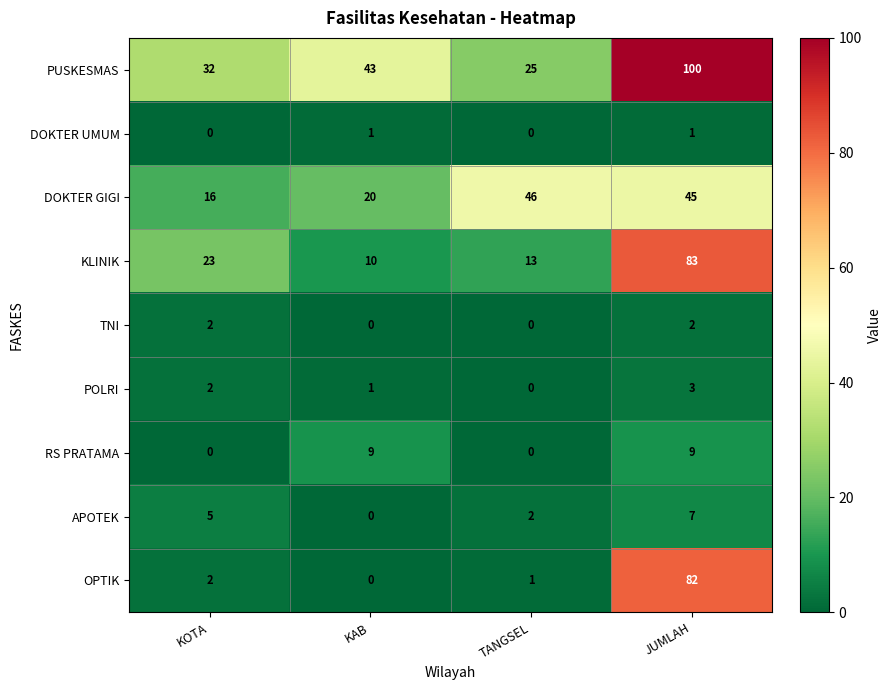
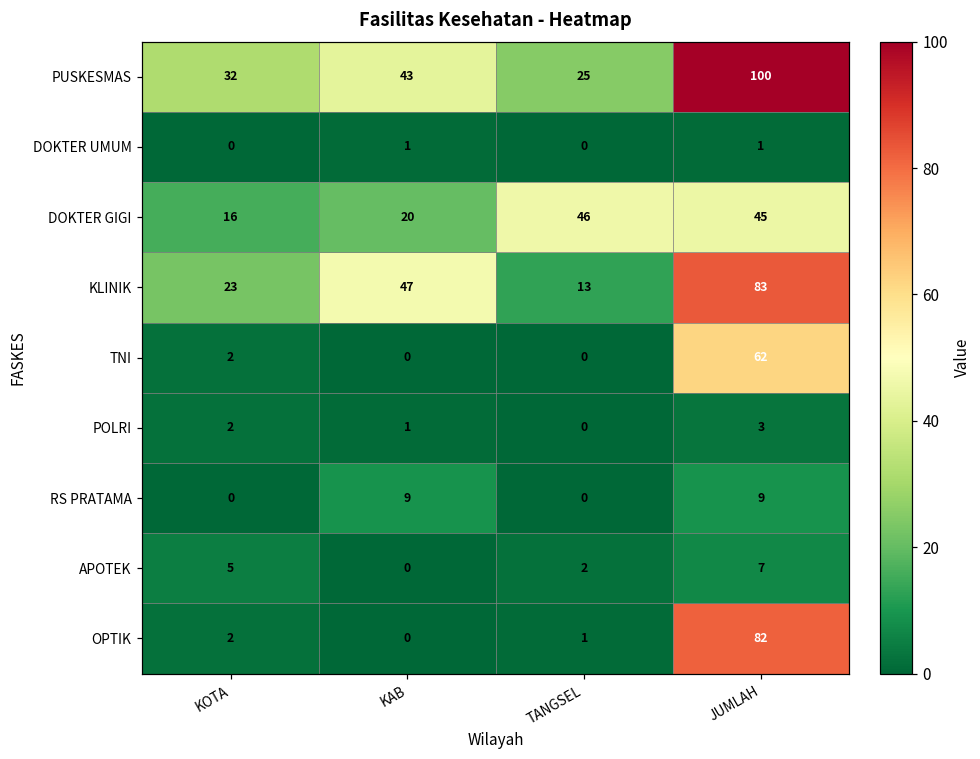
  {
    "PUSKESMAS": {
      "KOTA": 32,
      "KAB": 43,
      "TANGSEL": 25,
      "JUMLAH": 100
    },
    "DOKTER UMUM": {
      "KOTA": 0,
      "KAB": 1,
      "TANGSEL": 0,
      "JUMLAH": 1
    },
    "DOKTER GIGI": {
      "KOTA": 16,
      "KAB": 20,
      "TANGSEL": 46,
      "JUMLAH": 45
    },
    "KLINIK": {
      "KOTA": 23,
-     "KAB": 10,
+     "KAB": 47,
      "TANGSEL": 13,
      "JUMLAH": 83
    },
    "TNI": {
      "KOTA": 2,
      "KAB": 0,
      "TANGSEL": 0,
-     "JUMLAH": 2
+     "JUMLAH": 62
    },
    "POLRI": {
      "KOTA": 2,
      "KAB": 1,
      "TANGSEL": 0,
      "JUMLAH": 3
    },
    "RS PRATAMA": {
      "KOTA": 0,
      "KAB": 9,
      "TANGSEL": 0,
      "JUMLAH": 9
    },
    "APOTEK": {
      "KOTA": 5,
      "KAB": 0,
      "TANGSEL": 2,
      "JUMLAH": 7
    },
    "OPTIK": {
      "KOTA": 2,
      "KAB": 0,
      "TANGSEL": 1,
      "JUMLAH": 82
    }
  }
